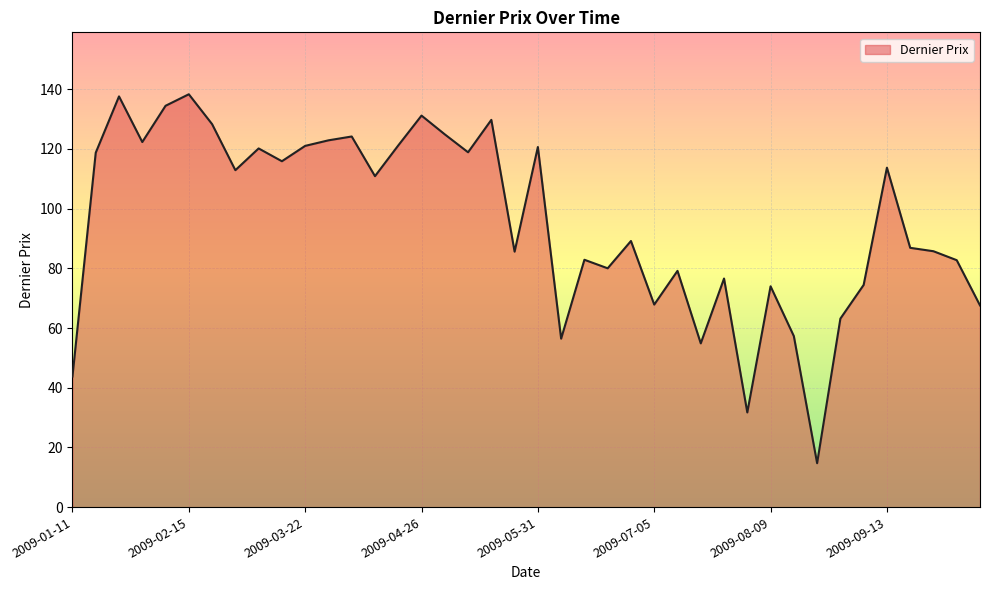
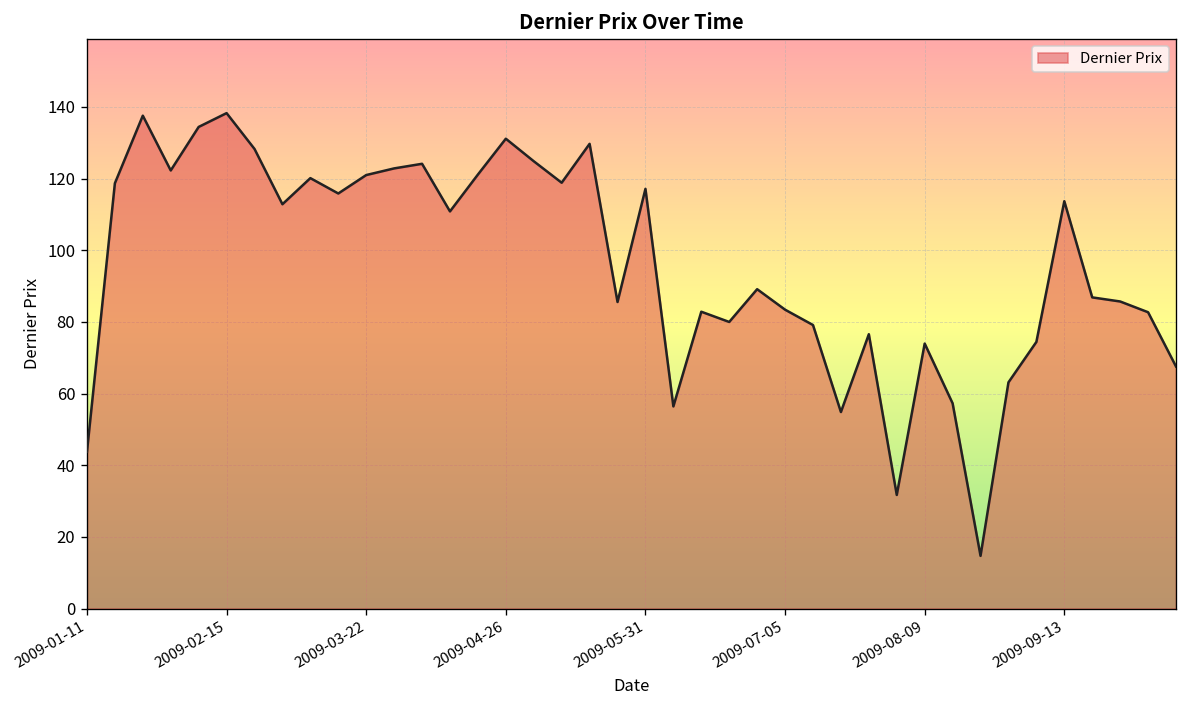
  {
    "2009-01-11": 44,
    "2009-02-15": 138,
    "2009-03-22": 121,
    "2009-04-26": 131,
-   "2009-05-31": 121,
-   "2009-07-05": 68,
+   "2009-05-31": 117,
+   "2009-07-05": 83,
    "2009-08-09": 74,
    "2009-09-13": 114
  }
